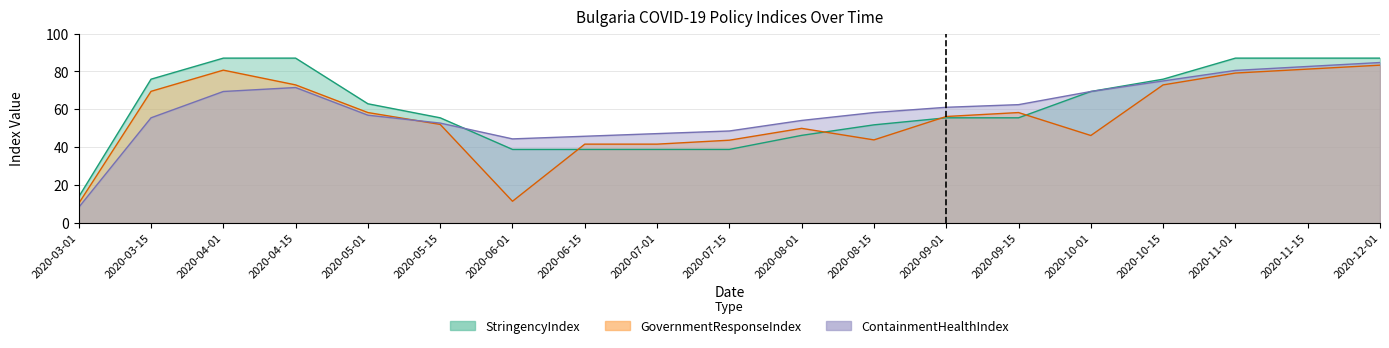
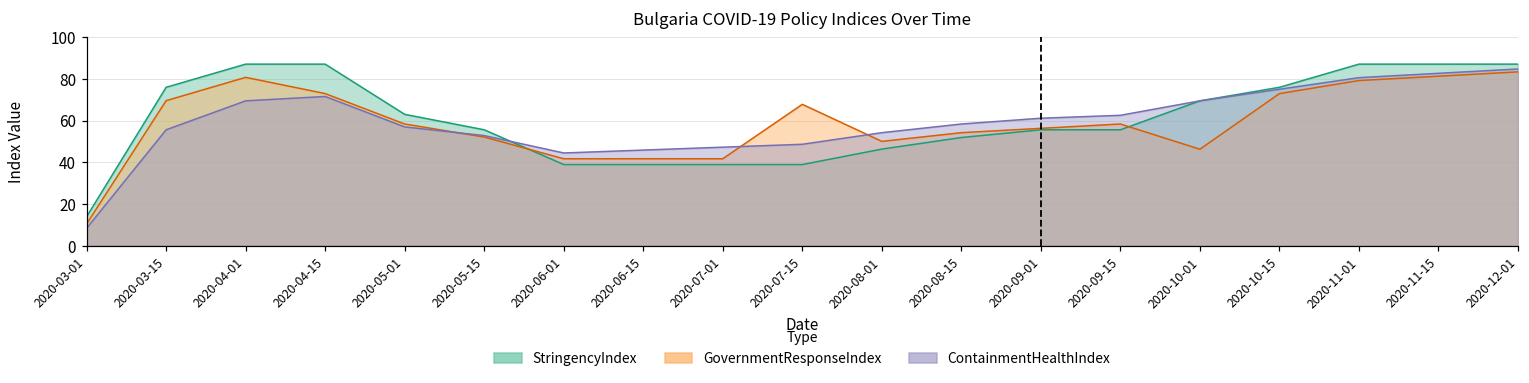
  {
    "GovernmentResponseIndex": {
      "2020-03-01": 10,
      "2020-03-15": 70,
      "2020-04-01": 81,
      "2020-04-15": 73,
      "2020-05-01": 58,
-     "2020-06-01": 12,
+     "2020-06-01": 42,
      "2020-06-15": 42,
      "2020-07-01": 42,
-     "2020-07-15": 44,
+     "2020-07-15": 68,
      "2020-08-01": 50,
-     "2020-08-15": 44,
+     "2020-08-15": 54,
      "2020-09-15": 58,
      "2020-10-01": 46,
      "2020-10-15": 73,
      "2020-11-01": 79,
      "2020-11-15": 81,
      "2020-12-01": 83
    }
  }
